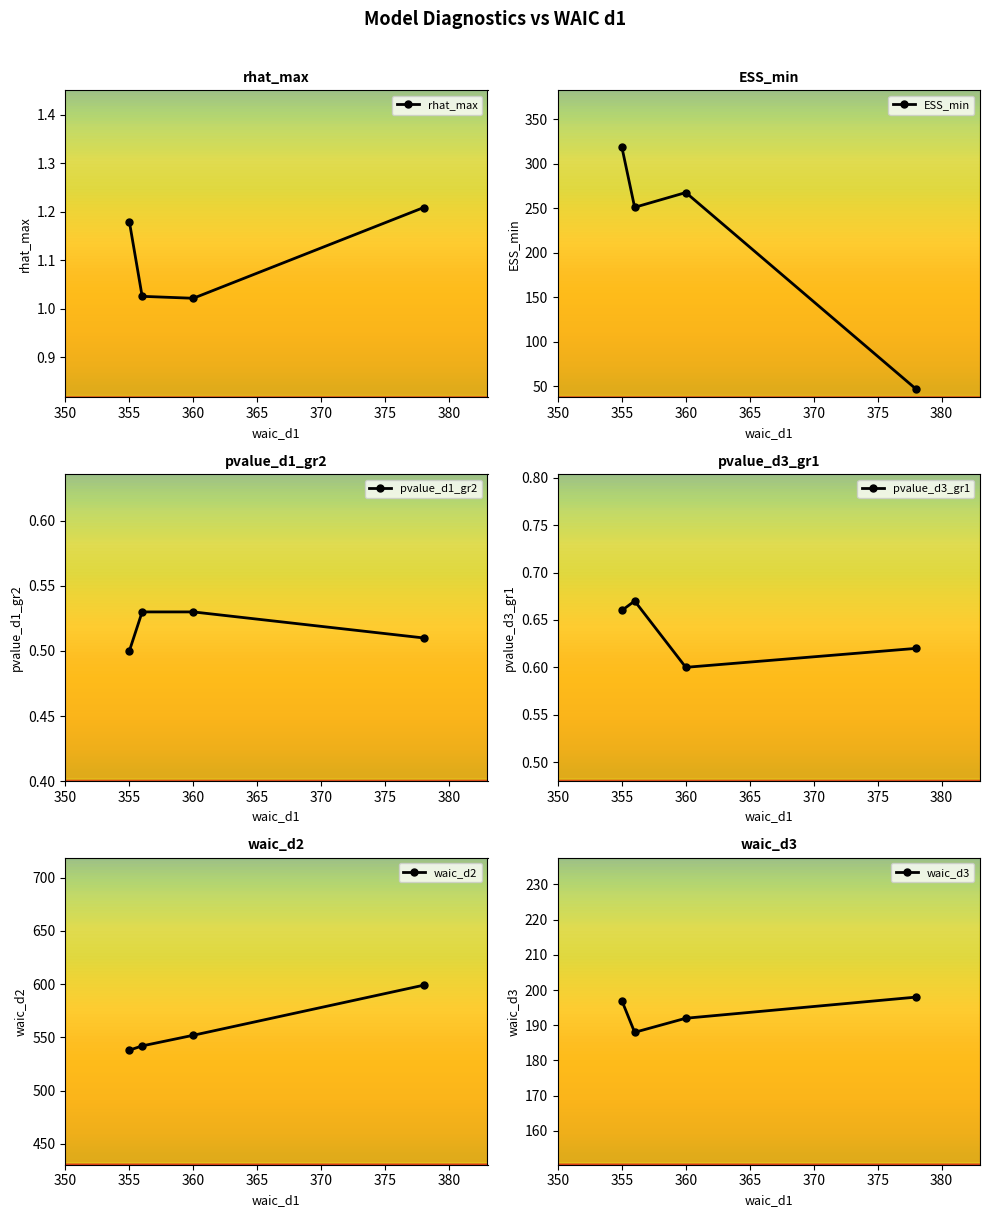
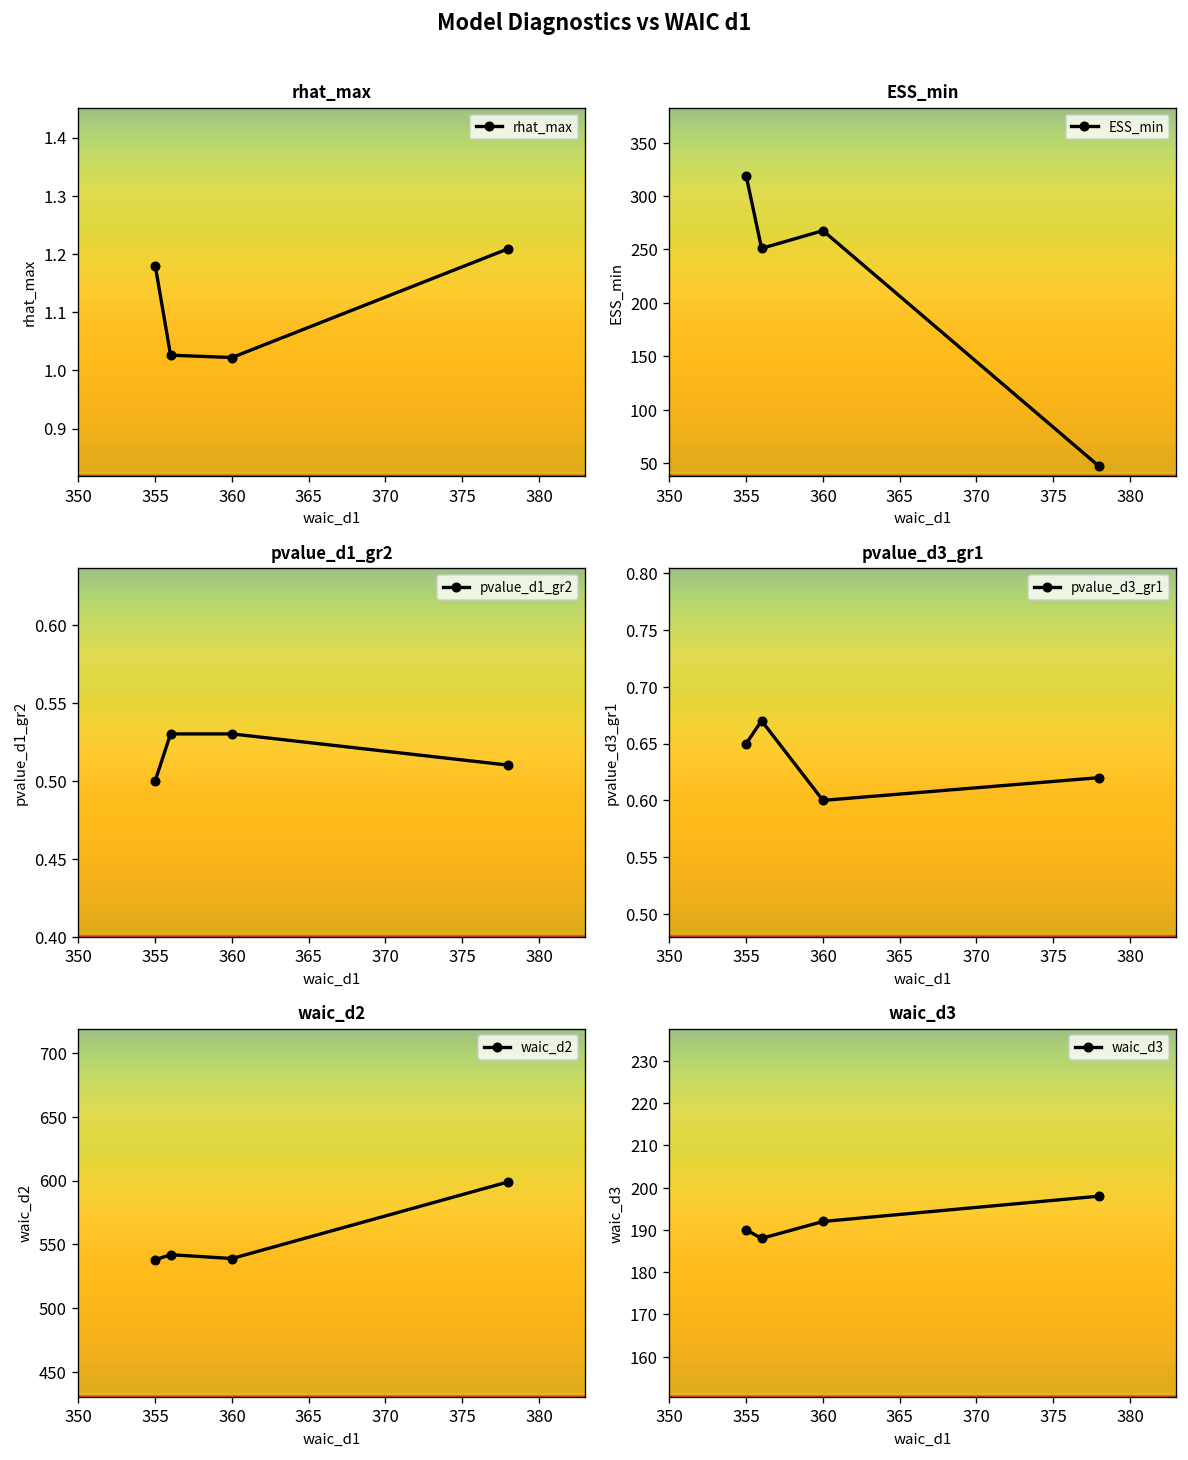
  {
    "rhat_max": {
      "355": 1.18,
      "360": 1.02
    },
    "ESS_min": {
      "355": 320,
      "360": 270
    },
    "pvalue_d1_gr2": {
      "355": 0.500,
      "360": 0.530
    },
    "pvalue_d3_gr1": {
-     "355": 0.66,
+     "355": 0.65,
      "360": 0.60
    },
    "waic_d2": {
      "355": 538,
-     "360": 552
+     "360": 539
    },
    "waic_d3": {
-     "355": 197,
+     "355": 190,
      "360": 192
    }
  }
